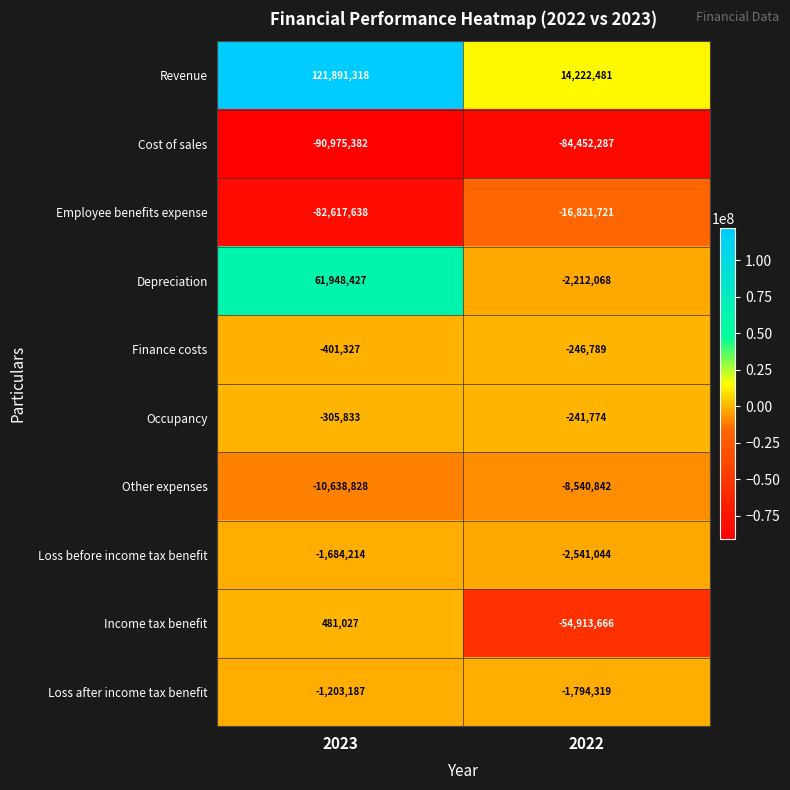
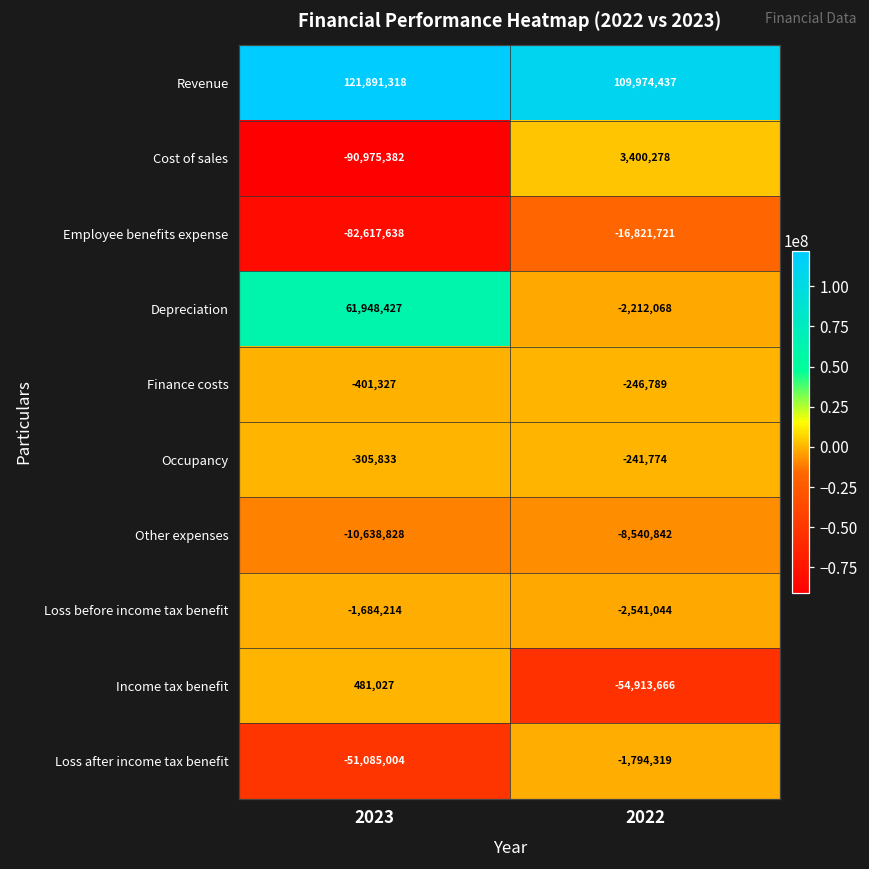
  {
    "Revenue": {
      "2023": "121,891,318",
-     "2022": "14,222,481"
+     "2022": "109,974,437"
    },
    "Cost of sales": {
      "2023": "-90,975,382",
-     "2022": "-84,452,287"
+     "2022": "3,400,278"
    },
    "Employee benefits expense": {
      "2023": "-82,617,638",
      "2022": "-16,821,721"
    },
    "Depreciation": {
      "2023": "61,948,427",
      "2022": "-2,212,068"
    },
    "Finance costs": {
      "2023": "-401,327",
      "2022": "-246,789"
    },
    "Occupancy": {
      "2023": "-305,833",
      "2022": "-241,774"
    },
    "Other expenses": {
      "2023": "-10,638,828",
      "2022": "-8,540,842"
    },
    "Loss before income tax benefit": {
      "2023": "-1,684,214",
      "2022": "-2,541,044"
    },
    "Income tax benefit": {
      "2023": "481,027",
      "2022": "-54,913,666"
    },
    "Loss after income tax benefit": {
-     "2023": "-1,203,187",
+     "2023": "-51,085,004",
      "2022": "-1,794,319"
    }
  }
